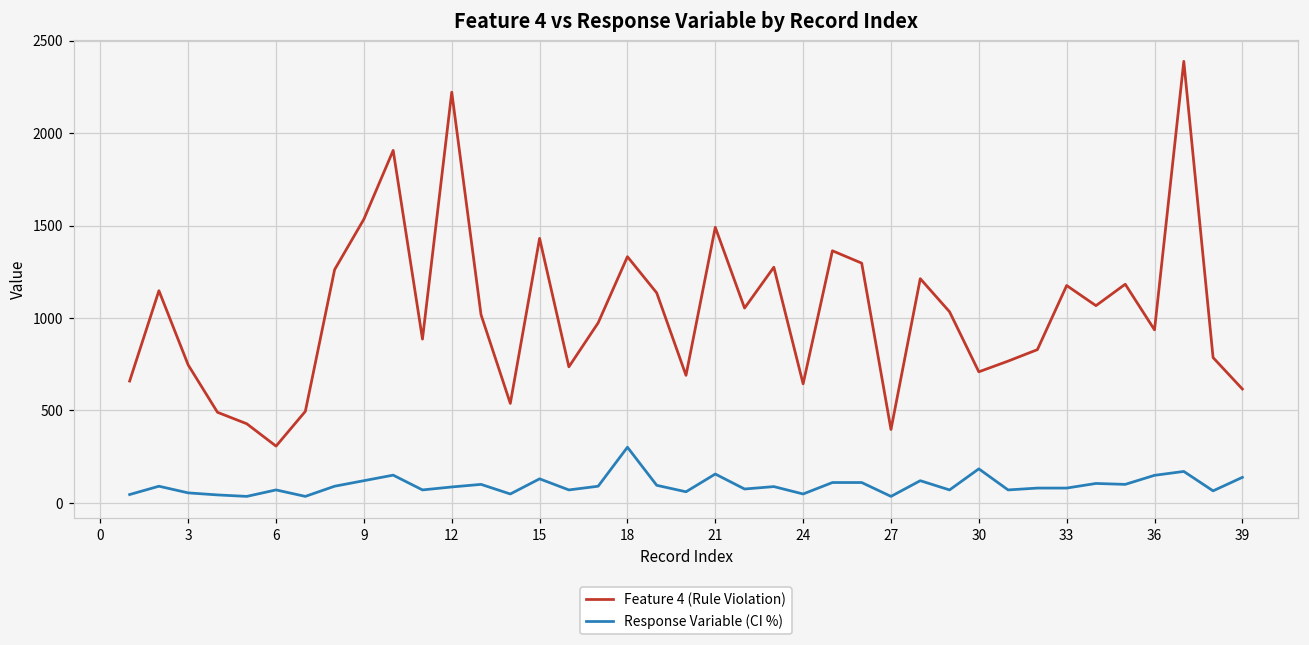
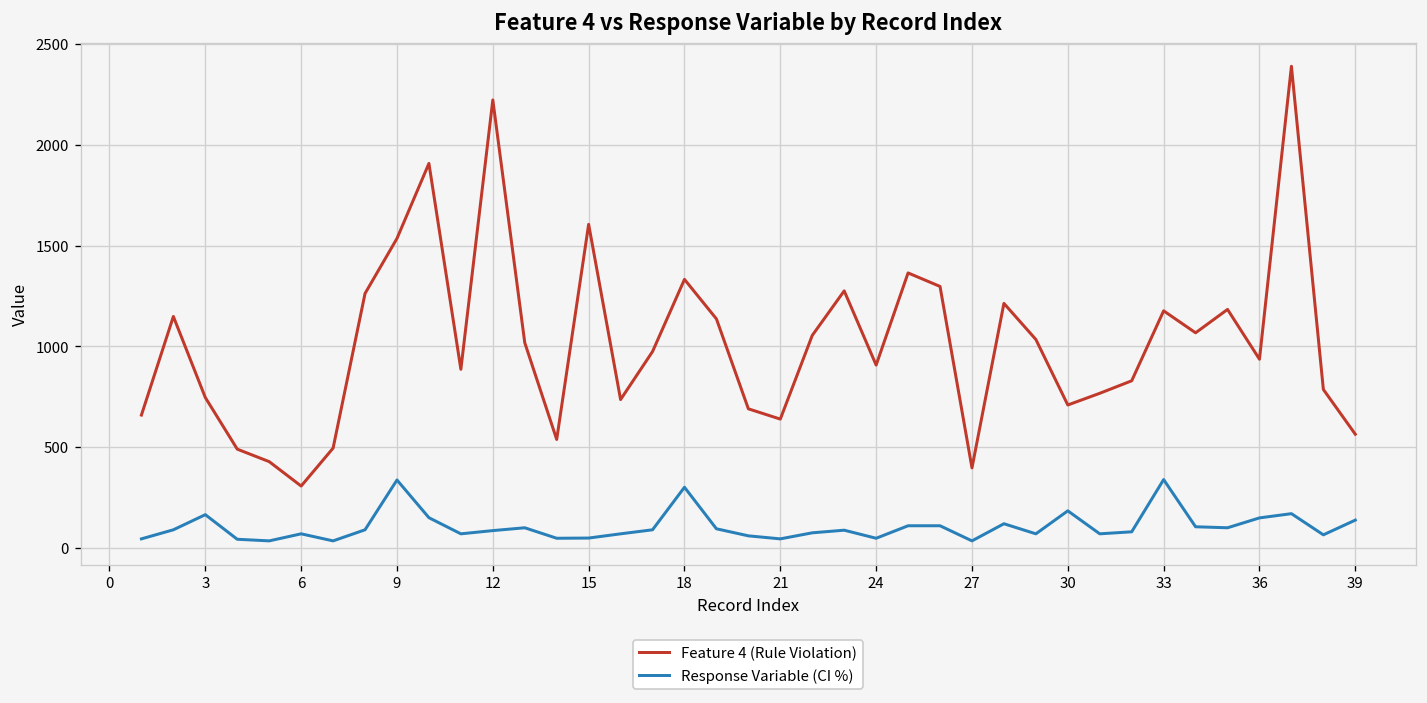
  {
    "Feature 4 (Rule Violation)": {
      "3": 750,
      "6": 310,
      "9": 1540,
      "12": 2220,
-     "15": 1430,
+     "15": 1610,
      "18": 1330,
-     "21": 1490,
-     "24": 640,
+     "21": 640,
+     "24": 910,
      "27": 400,
      "30": 710,
      "33": 1180,
      "36": 940,
-     "39": 620
+     "39": 560
    },
    "Response Variable (CI %)": {
-     "3": 50,
+     "3": 170,
      "6": 70,
-     "9": 120,
+     "9": 340,
      "12": 90,
-     "15": 130,
+     "15": 50,
      "18": 300,
-     "21": 160,
+     "21": 50,
      "24": 50,
      "27": 40,
      "30": 180,
-     "33": 80,
+     "33": 340,
      "36": 150,
      "39": 140
    }
  }
